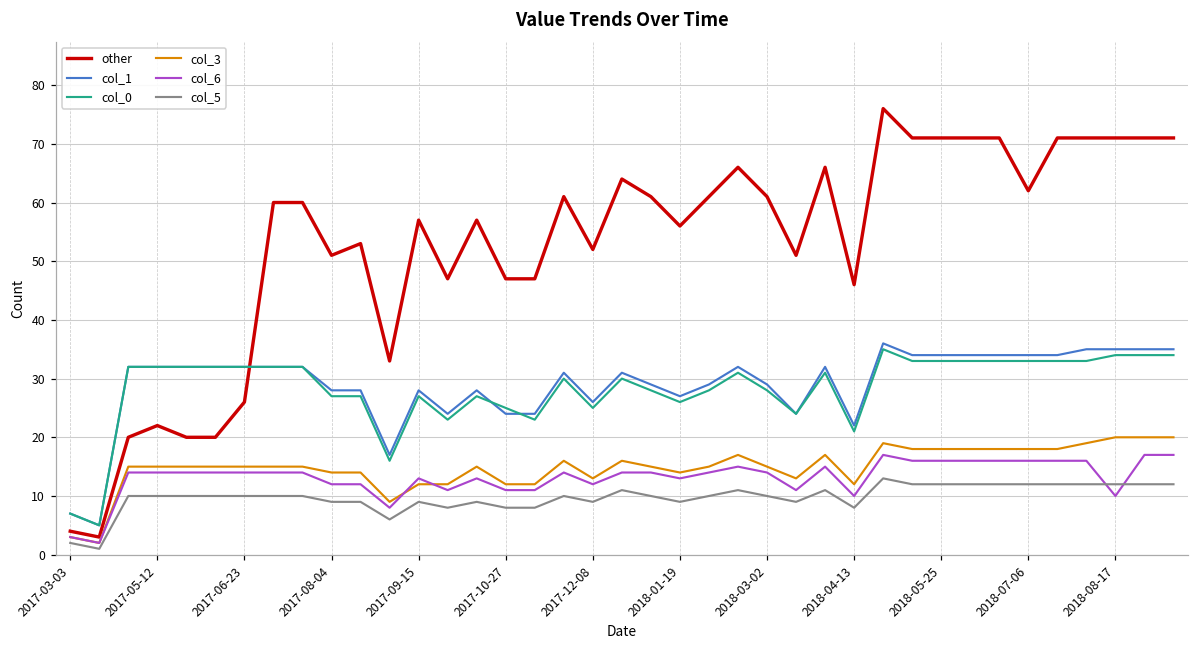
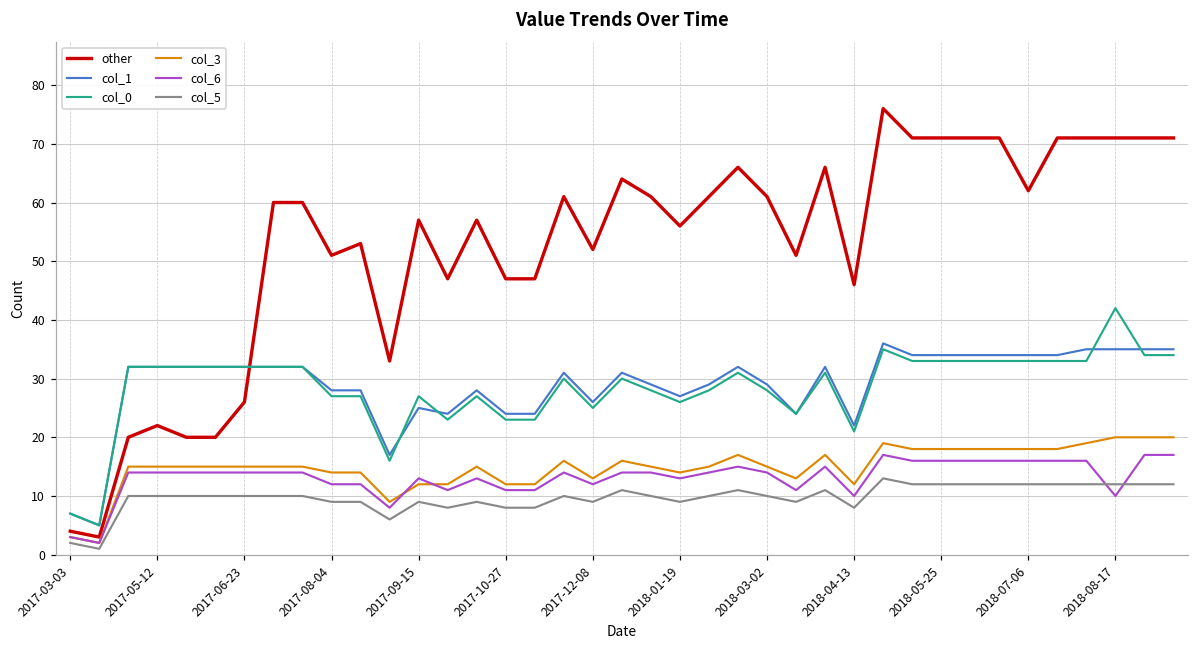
  {
    "other": {
      "2017-03-03": 4,
      "2017-05-12": 22,
      "2017-06-23": 26,
      "2017-08-04": 51,
      "2017-09-15": 57,
      "2017-10-27": 47,
      "2017-12-08": 52,
      "2018-01-19": 56,
      "2018-03-02": 61,
      "2018-04-13": 46,
      "2018-05-25": 71,
      "2018-07-06": 62,
      "2018-08-17": 71
    },
    "col_1": {
      "2017-08-04": 28,
-     "2017-09-15": 28,
+     "2017-09-15": 25,
      "2017-10-27": 24,
      "2017-12-08": 26,
      "2018-01-19": 27,
      "2018-03-02": 29,
      "2018-04-13": 22,
      "2018-05-25": 34,
      "2018-07-06": 34,
      "2018-08-17": 35
    },
    "col_0": {
      "2017-08-04": 27,
      "2017-09-15": 27,
-     "2017-10-27": 25,
+     "2017-10-27": 23,
      "2017-12-08": 25,
      "2018-01-19": 26,
      "2018-03-02": 28,
      "2018-04-13": 21,
      "2018-05-25": 33,
      "2018-07-06": 33,
-     "2018-08-17": 34
+     "2018-08-17": 42
    },
    "col_3": {
      "2017-05-12": 15,
      "2017-06-23": 15,
      "2017-08-04": 14,
      "2017-09-15": 12,
      "2017-10-27": 12,
      "2017-12-08": 13,
      "2018-01-19": 14,
      "2018-03-02": 15,
      "2018-04-13": 12,
      "2018-05-25": 18,
      "2018-07-06": 18,
      "2018-08-17": 20
    },
    "col_6": {
      "2017-05-12": 14,
      "2017-06-23": 14,
      "2017-08-04": 12,
      "2017-09-15": 13,
      "2017-10-27": 11,
      "2017-12-08": 12,
      "2018-01-19": 13,
      "2018-03-02": 14,
      "2018-04-13": 10,
      "2018-05-25": 16,
      "2018-07-06": 16,
      "2018-08-17": 10
    },
    "col_5": {
      "2017-03-03": 2,
      "2017-05-12": 10,
      "2017-06-23": 10,
      "2017-08-04": 9,
      "2017-09-15": 9,
      "2017-10-27": 8,
      "2017-12-08": 9,
      "2018-01-19": 9,
      "2018-03-02": 10,
      "2018-04-13": 8,
      "2018-05-25": 12,
      "2018-07-06": 12,
      "2018-08-17": 12
    }
  }
